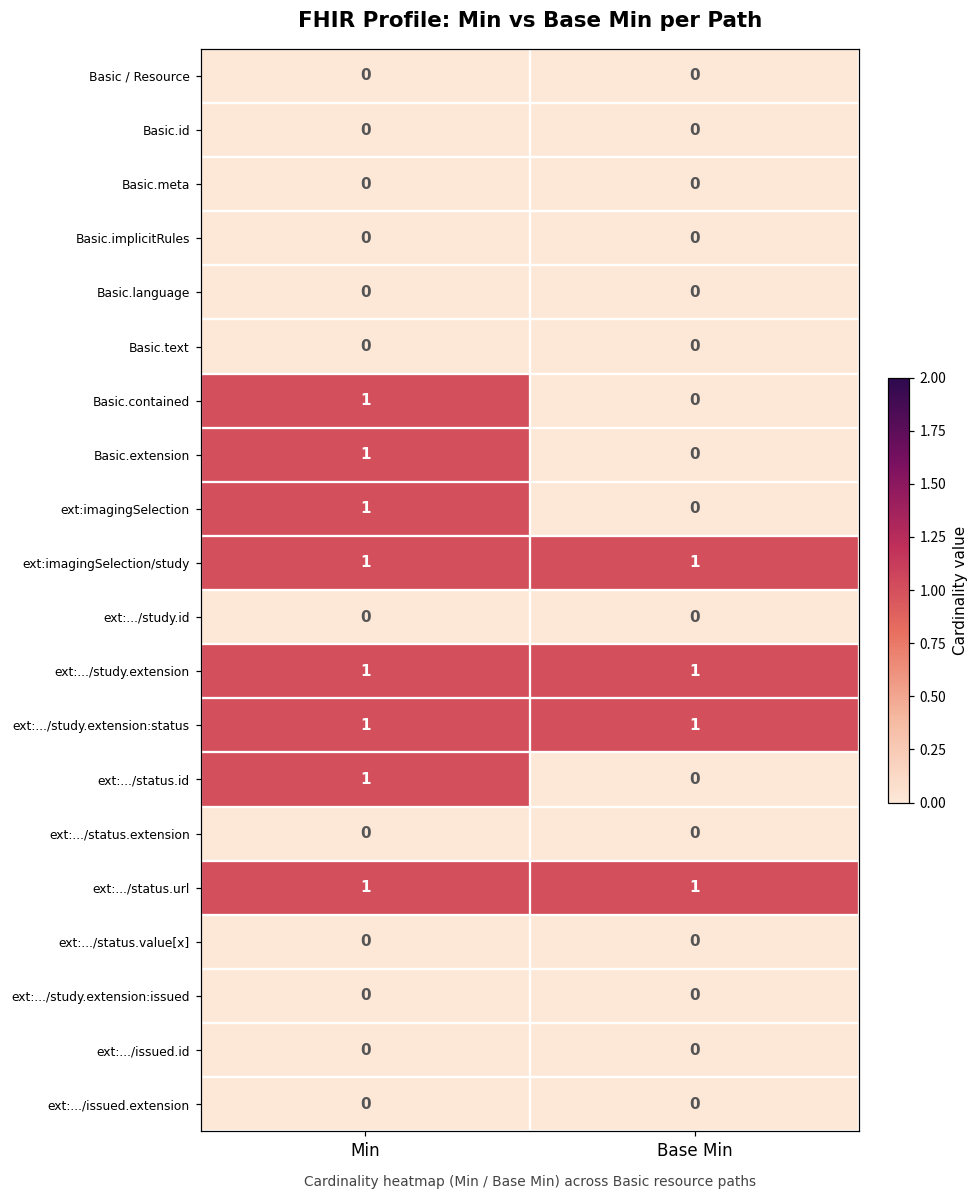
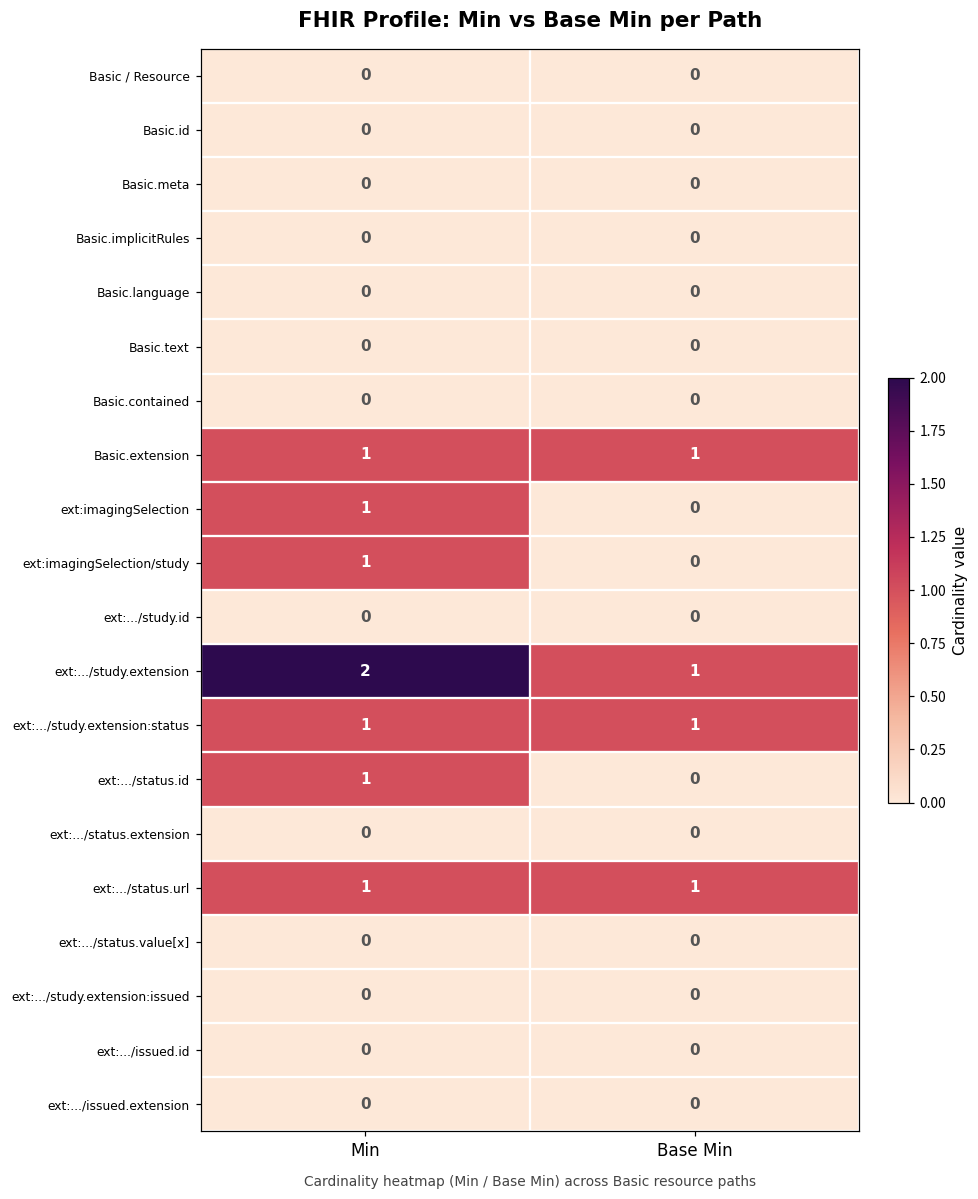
  {
    "Basic / Resource": {
      "Min": 0,
      "Base Min": 0
    },
    "Basic.id": {
      "Min": 0,
      "Base Min": 0
    },
    "Basic.meta": {
      "Min": 0,
      "Base Min": 0
    },
    "Basic.implicitRules": {
      "Min": 0,
      "Base Min": 0
    },
    "Basic.language": {
      "Min": 0,
      "Base Min": 0
    },
    "Basic.text": {
      "Min": 0,
      "Base Min": 0
    },
    "Basic.contained": {
-     "Min": 1,
+     "Min": 0,
      "Base Min": 0
    },
    "Basic.extension": {
      "Min": 1,
-     "Base Min": 0
+     "Base Min": 1
    },
    "ext:imagingSelection": {
      "Min": 1,
      "Base Min": 0
    },
    "ext:imagingSelection/study": {
      "Min": 1,
-     "Base Min": 1
+     "Base Min": 0
    },
    "ext:.../study.id": {
      "Min": 0,
      "Base Min": 0
    },
    "ext:.../study.extension": {
-     "Min": 1,
+     "Min": 2,
      "Base Min": 1
    },
    "ext:.../study.extension:status": {
      "Min": 1,
      "Base Min": 1
    },
    "ext:.../status.id": {
      "Min": 1,
      "Base Min": 0
    },
    "ext:.../status.extension": {
      "Min": 0,
      "Base Min": 0
    },
    "ext:.../status.url": {
      "Min": 1,
      "Base Min": 1
    },
    "ext:.../status.value[x]": {
      "Min": 0,
      "Base Min": 0
    },
    "ext:.../study.extension:issued": {
      "Min": 0,
      "Base Min": 0
    },
    "ext:.../issued.id": {
      "Min": 0,
      "Base Min": 0
    },
    "ext:.../issued.extension": {
      "Min": 0,
      "Base Min": 0
    }
  }
